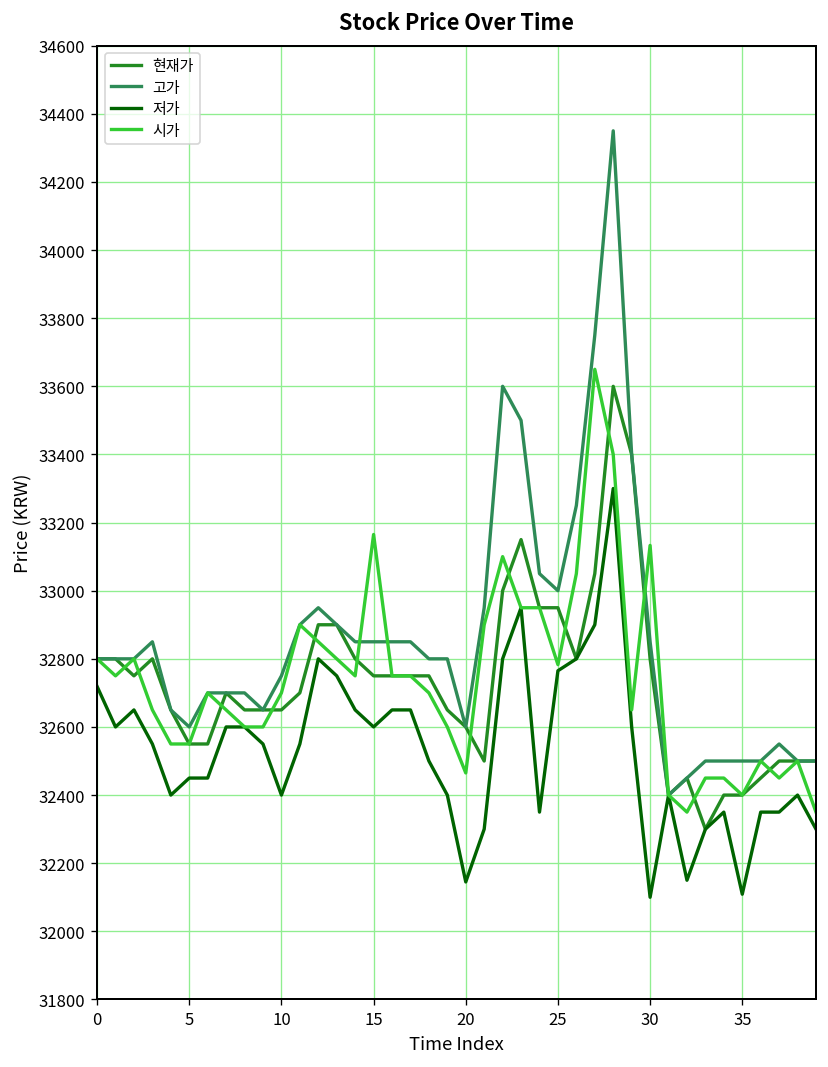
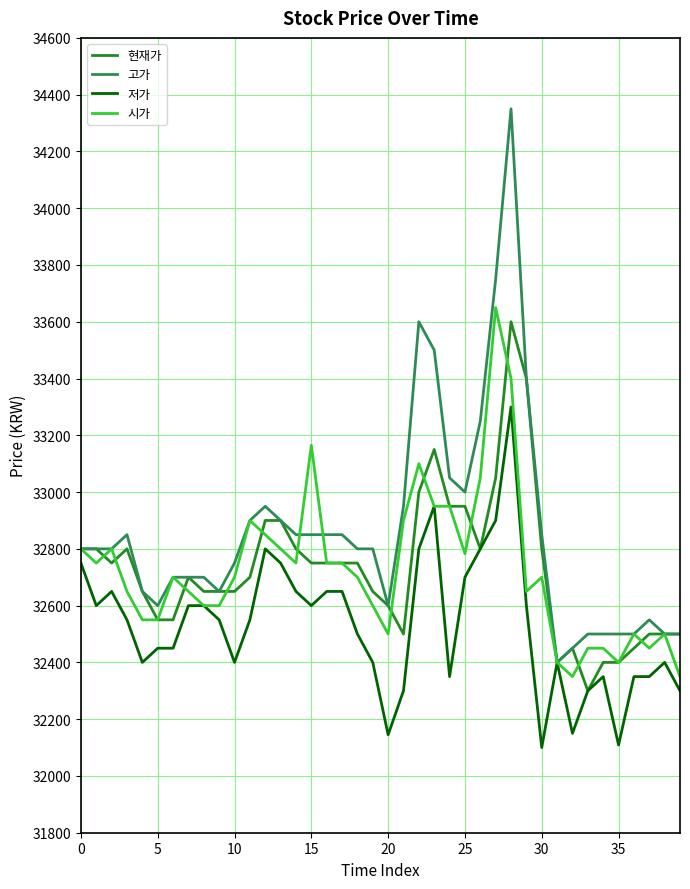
  {
    "저가": {
-     "0": 32720,
+     "0": 32750,
      "5": 32450,
      "10": 32400,
      "15": 32600,
      "20": 32150,
-     "25": 32770,
+     "25": 32700,
      "30": 32100,
      "35": 32110
    },
    "시가": {
      "10": 32700,
      "15": 33170,
-     "20": 32470,
+     "20": 32500,
      "25": 32780,
-     "30": 33130
+     "30": 32700
    }
  }
